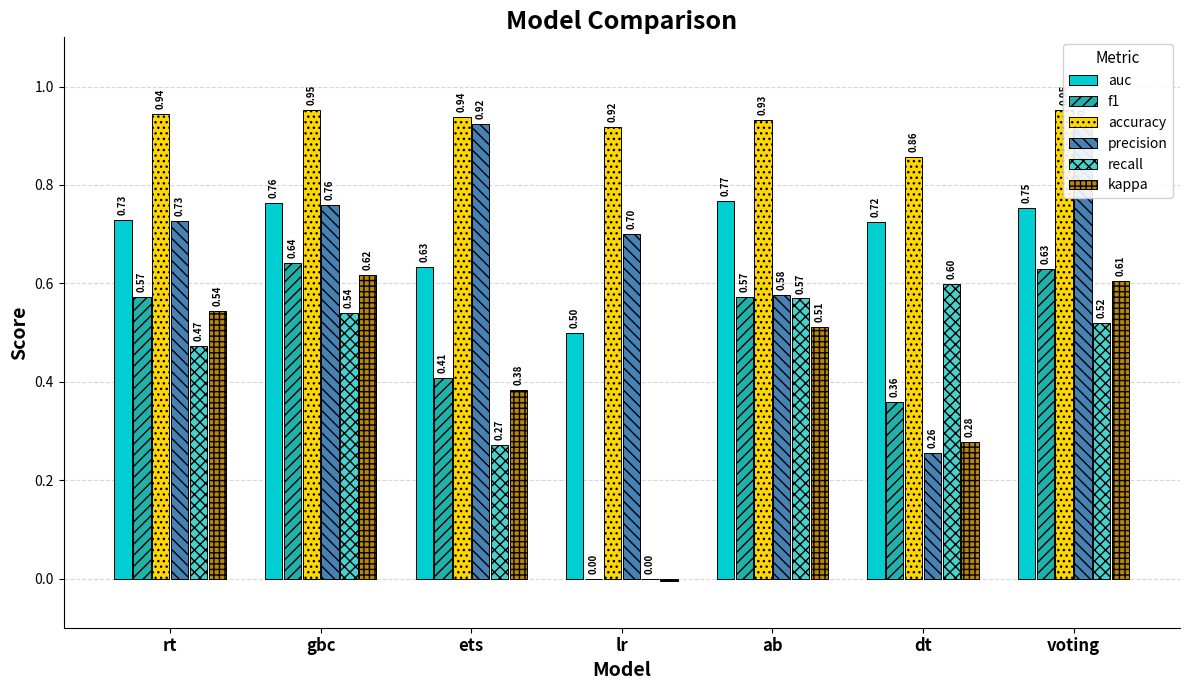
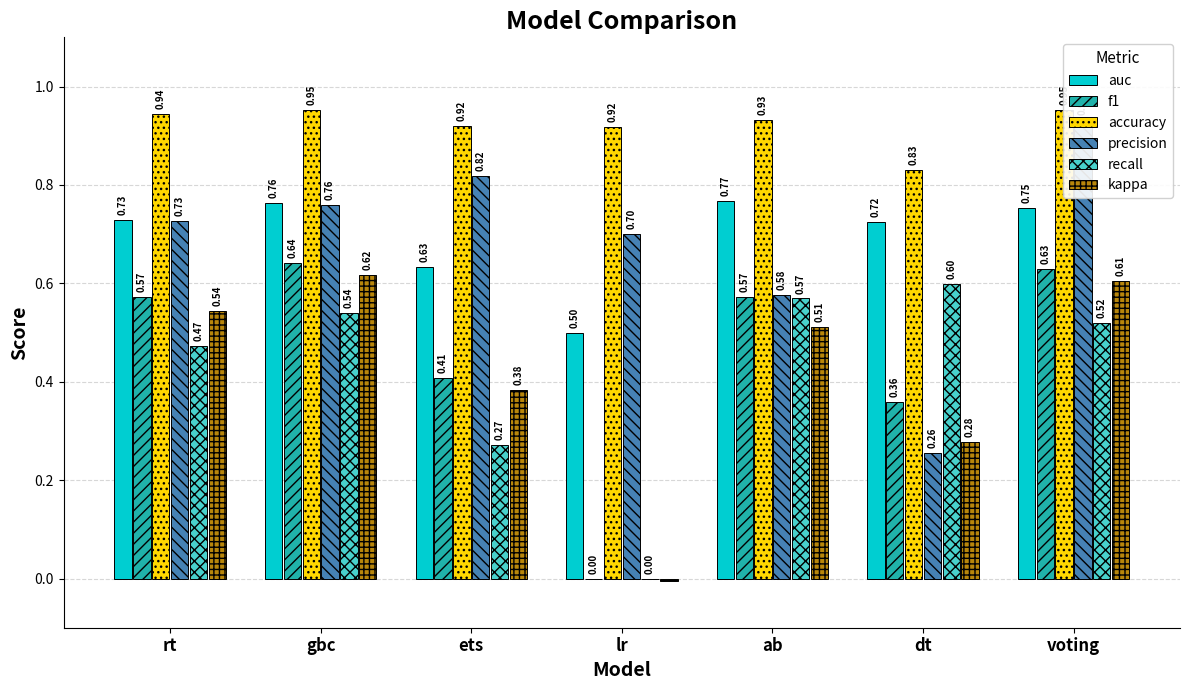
  {
    "accuracy": {
      "rt": 0.94,
      "gbc": 0.95,
-     "ets": 0.94,
+     "ets": 0.92,
      "lr": 0.92,
      "ab": 0.93,
-     "dt": 0.86
+     "dt": 0.83
    },
    "precision": {
      "rt": 0.73,
      "gbc": 0.76,
-     "ets": 0.92,
+     "ets": 0.82,
      "lr": 0.70,
      "ab": 0.58,
      "dt": 0.26
    },
    "recall": {
      "rt": 0.47,
      "gbc": 0.54,
      "ets": 0.27,
      "lr": 0.00,
      "ab": 0.57,
      "dt": 0.60,
      "voting": 0.52
    },
    "kappa": {
      "rt": 0.54,
      "gbc": 0.62,
      "ets": 0.38,
      "ab": 0.51,
      "dt": 0.28,
      "voting": 0.61
    }
  }
